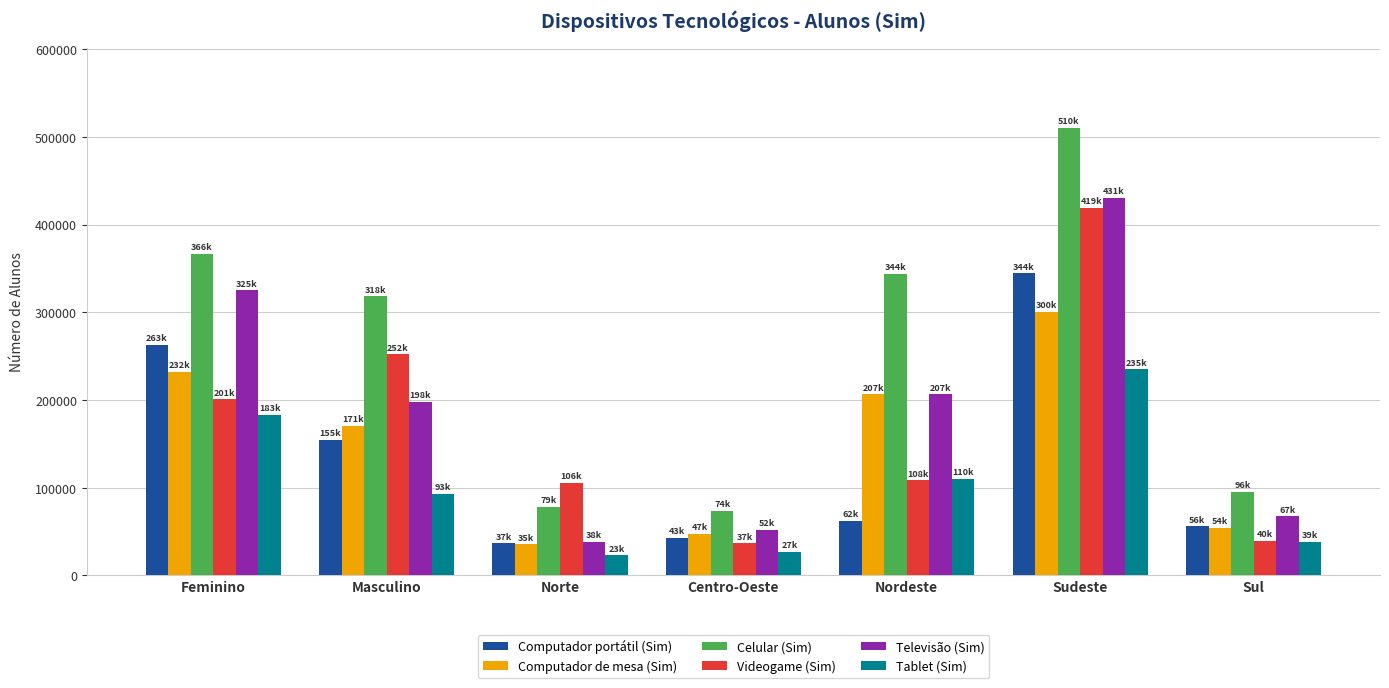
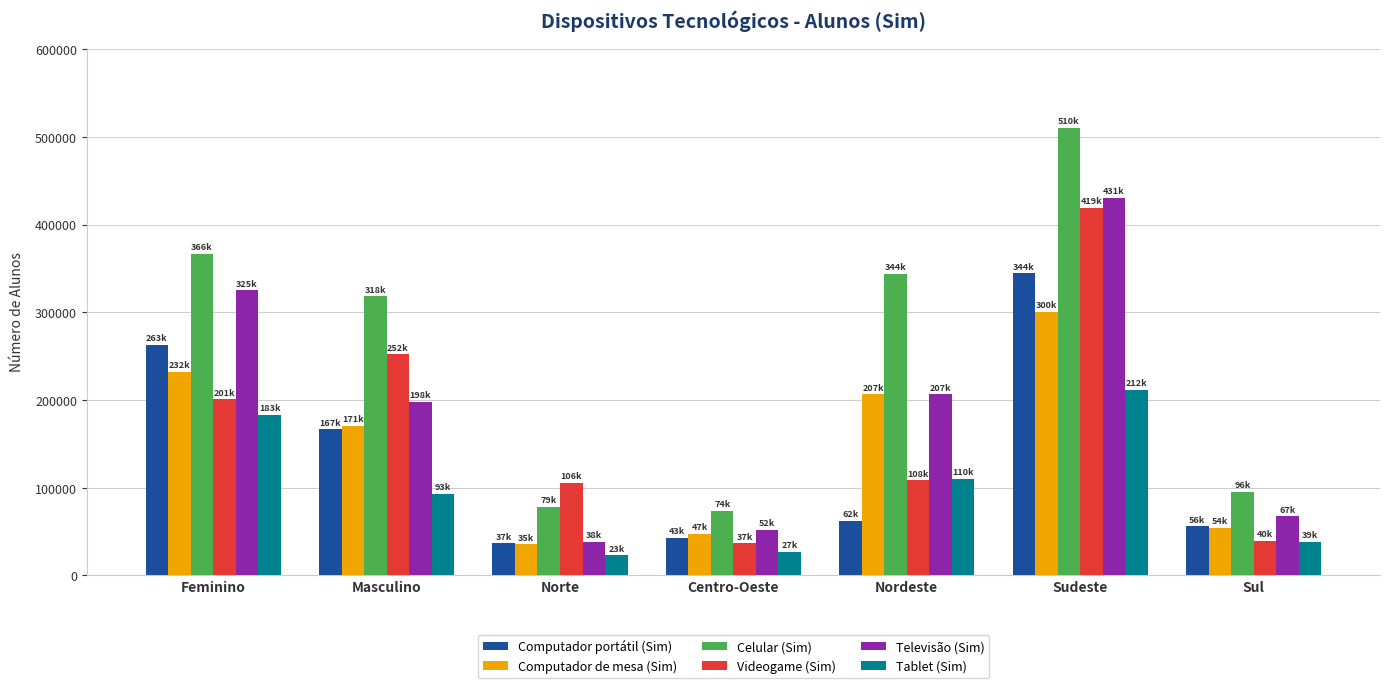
  {
    "Computador portátil (Sim)": {
      "Feminino": "263k",
-     "Masculino": "155k",
+     "Masculino": "167k",
      "Norte": "37k",
      "Centro-Oeste": "43k",
      "Nordeste": "62k",
      "Sudeste": "344k",
      "Sul": "56k"
    },
    "Computador de mesa (Sim)": {
      "Feminino": "232k",
      "Masculino": "171k",
      "Norte": "35k",
      "Centro-Oeste": "47k",
      "Nordeste": "207k",
      "Sudeste": "300k",
      "Sul": "54k"
    },
    "Celular (Sim)": {
      "Feminino": "366k",
      "Masculino": "318k",
      "Norte": "79k",
      "Centro-Oeste": "74k",
      "Nordeste": "344k",
      "Sudeste": "510k",
      "Sul": "96k"
    },
    "Videogame (Sim)": {
      "Feminino": "201k",
      "Masculino": "252k",
      "Norte": "106k",
      "Centro-Oeste": "37k",
      "Nordeste": "108k",
      "Sudeste": "419k",
      "Sul": "40k"
    },
    "Televisão (Sim)": {
      "Feminino": "325k",
      "Masculino": "198k",
      "Norte": "38k",
      "Centro-Oeste": "52k",
      "Nordeste": "207k",
      "Sudeste": "431k",
      "Sul": "67k"
    },
    "Tablet (Sim)": {
      "Feminino": "183k",
      "Masculino": "93k",
      "Norte": "23k",
      "Centro-Oeste": "27k",
      "Nordeste": "110k",
-     "Sudeste": "235k",
+     "Sudeste": "212k",
      "Sul": "39k"
    }
  }
